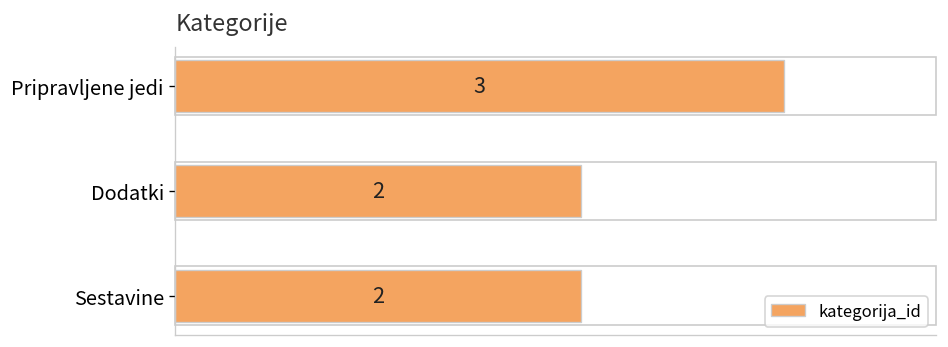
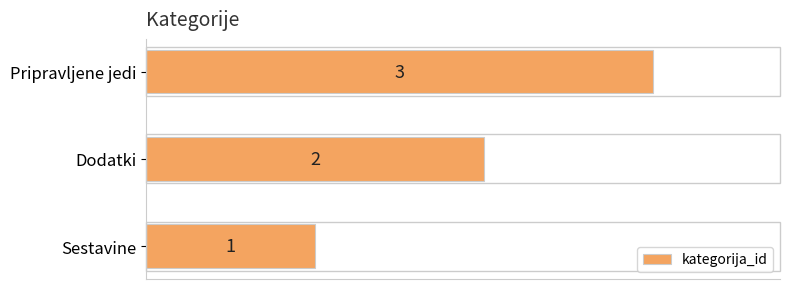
  {
    "Pripravljene jedi": 3,
    "Dodatki": 2,
-   "Sestavine": 2
+   "Sestavine": 1
  }
